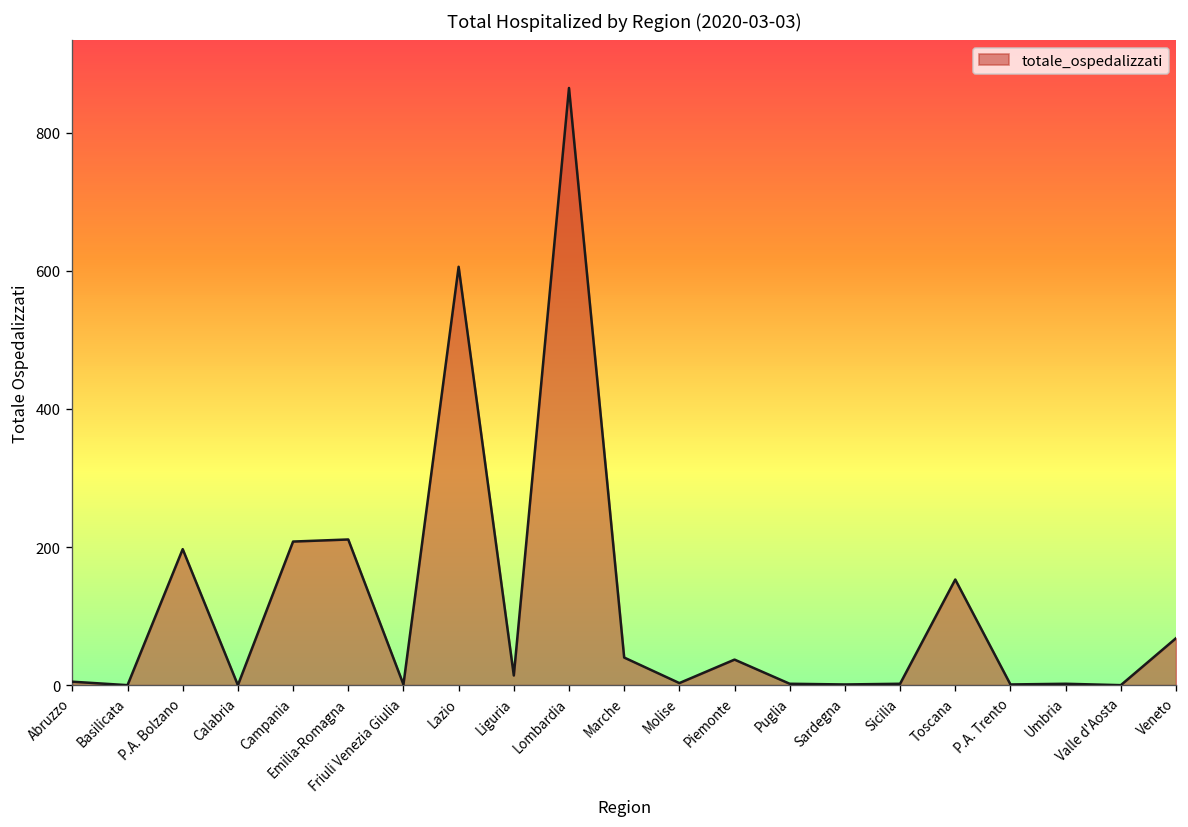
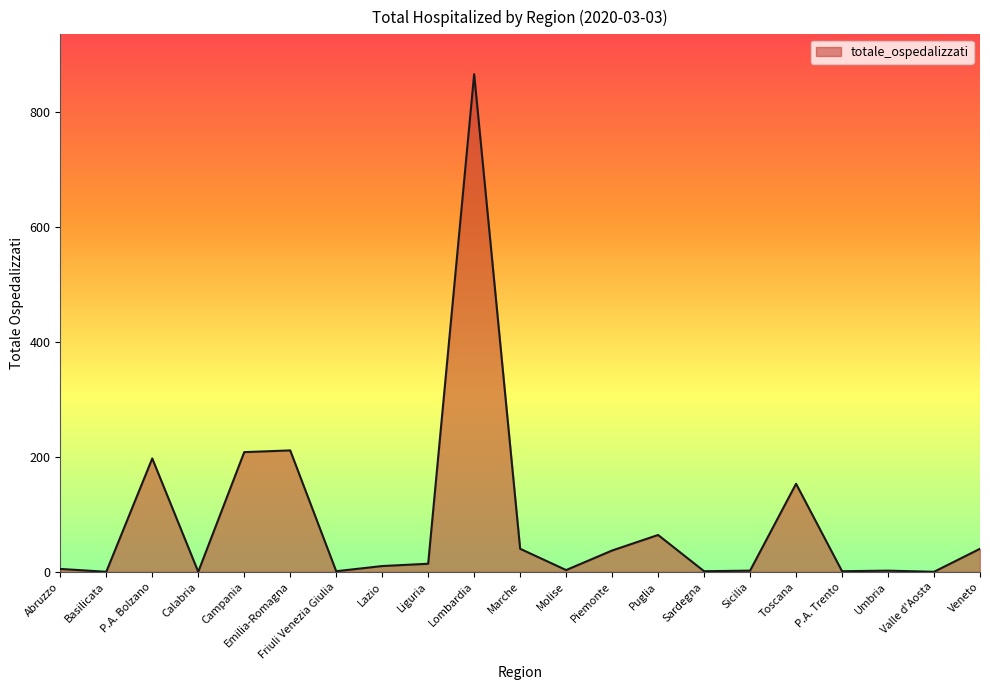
  {
    "Abruzzo": 10,
    "Basilicata": 0,
    "P.A. Bolzano": 200,
    "Calabria": 0,
    "Campania": 210,
    "Emilia-Romagna": 210,
    "Friuli Venezia Giulia": 0,
-   "Lazio": 610,
+   "Lazio": 10,
    "Liguria": 10,
    "Lombardia": 870,
    "Marche": 40,
    "Molise": 0,
    "Piemonte": 40,
-   "Puglia": 0,
+   "Puglia": 60,
    "Sardegna": 0,
    "Sicilia": 0,
    "Toscana": 150,
    "P.A. Trento": 0,
    "Umbria": 0,
    "Valle d'Aosta": 0,
-   "Veneto": 70
+   "Veneto": 40
  }
